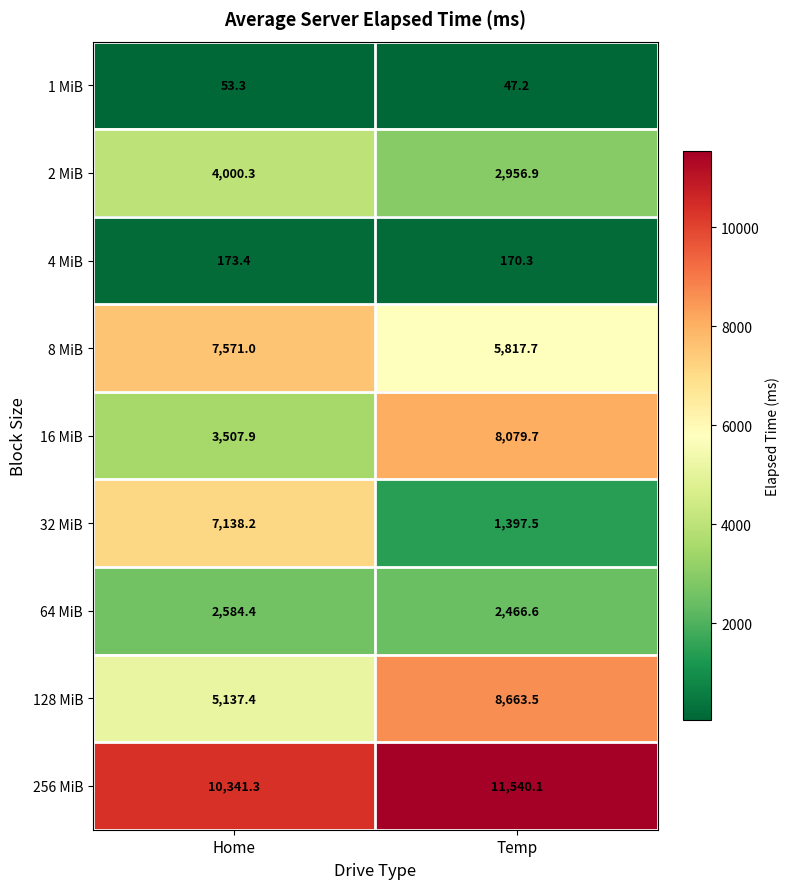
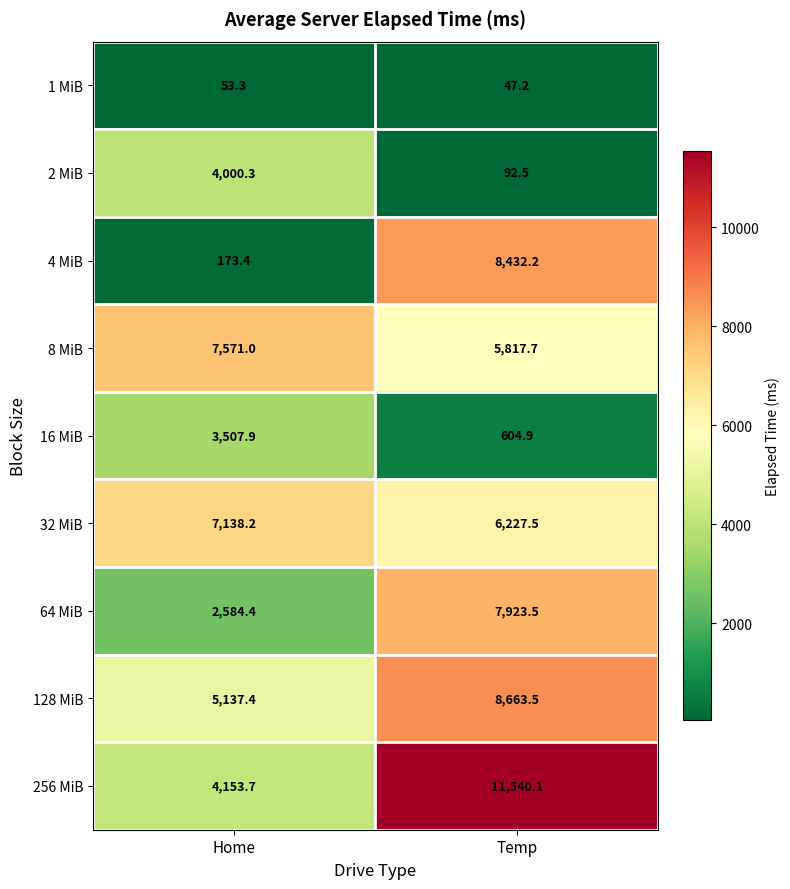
  {
    "1 MiB": {
      "Home": "53.3",
      "Temp": "47.2"
    },
    "2 MiB": {
      "Home": "4,000.3",
-     "Temp": "2,956.9"
+     "Temp": "92.5"
    },
    "4 MiB": {
      "Home": "173.4",
-     "Temp": "170.3"
+     "Temp": "8,432.2"
    },
    "8 MiB": {
      "Home": "7,571.0",
      "Temp": "5,817.7"
    },
    "16 MiB": {
      "Home": "3,507.9",
-     "Temp": "8,079.7"
+     "Temp": "604.9"
    },
    "32 MiB": {
      "Home": "7,138.2",
-     "Temp": "1,397.5"
+     "Temp": "6,227.5"
    },
    "64 MiB": {
      "Home": "2,584.4",
-     "Temp": "2,466.6"
+     "Temp": "7,923.5"
    },
    "128 MiB": {
      "Home": "5,137.4",
      "Temp": "8,663.5"
    },
    "256 MiB": {
-     "Home": "10,341.3",
+     "Home": "4,153.7",
      "Temp": "11,540.1"
    }
  }
